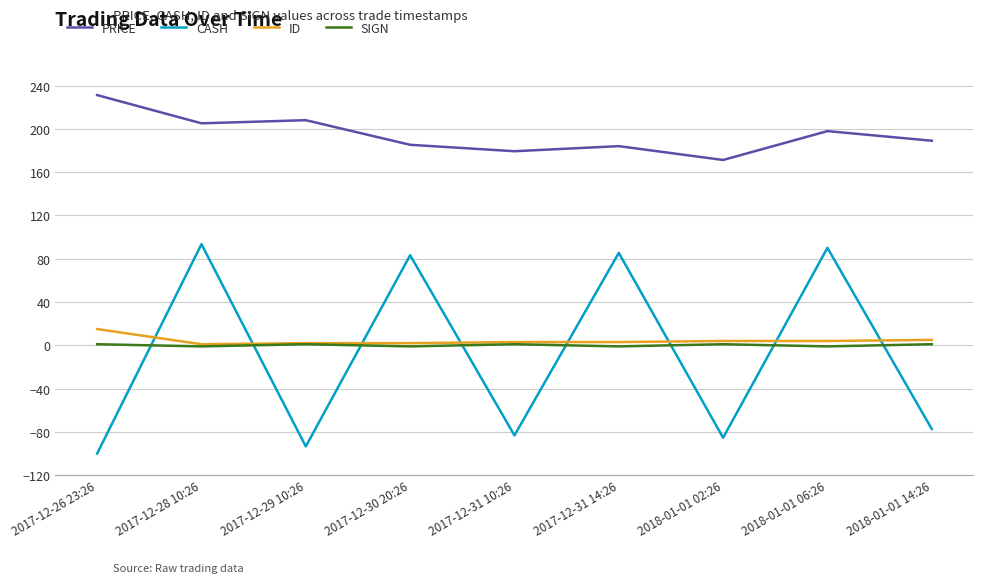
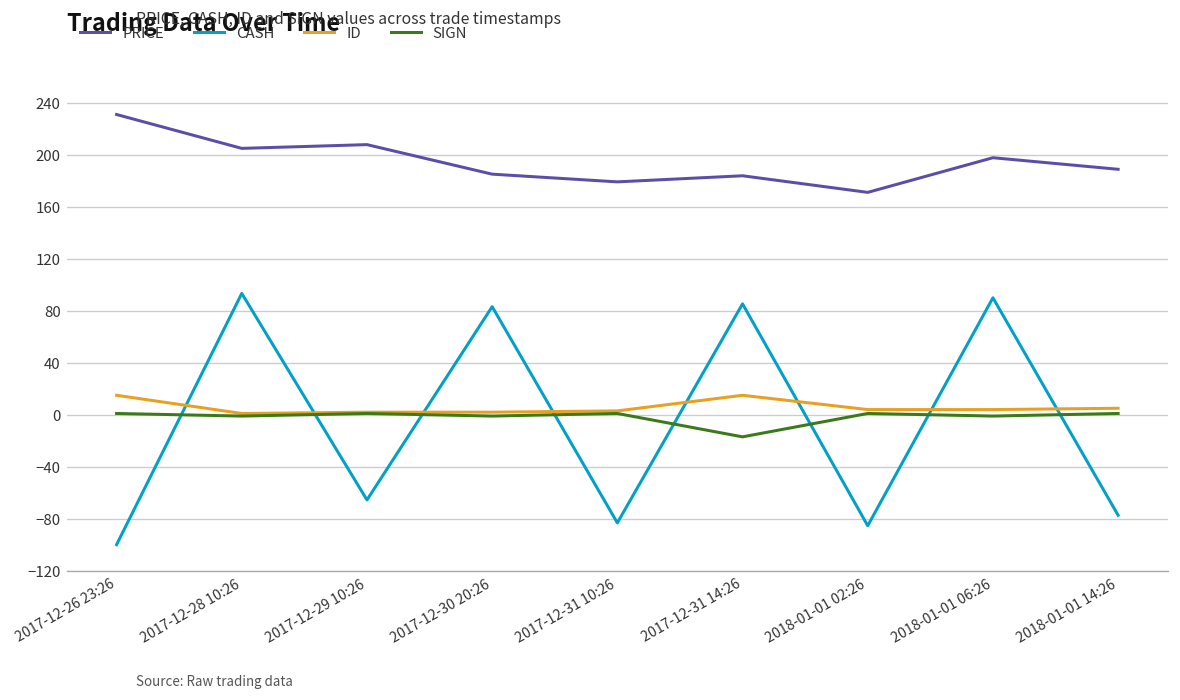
  {
    "PRICE": {
      "2017-12-26 23:26": 231,
      "2017-12-28 10:26": 205,
      "2017-12-29 10:26": 208,
      "2017-12-30 20:26": 185,
      "2017-12-31 10:26": 179,
      "2017-12-31 14:26": 184,
      "2018-01-01 02:26": 171,
      "2018-01-01 06:26": 198,
      "2018-01-01 14:26": 189
    },
    "CASH": {
      "2017-12-26 23:26": -100,
      "2017-12-28 10:26": 93,
-     "2017-12-29 10:26": -93,
+     "2017-12-29 10:26": -66,
      "2017-12-30 20:26": 83,
      "2017-12-31 10:26": -83,
      "2017-12-31 14:26": 85,
      "2018-01-01 02:26": -85,
      "2018-01-01 06:26": 90,
      "2018-01-01 14:26": -77
    },
    "ID": {
      "2017-12-26 23:26": 15,
      "2017-12-30 20:26": 2,
-     "2017-12-31 14:26": 3,
+     "2017-12-31 14:26": 15,
      "2018-01-01 02:26": 4,
      "2018-01-01 06:26": 4,
      "2018-01-01 14:26": 5
    },
    "SIGN": {
      "2017-12-26 23:26": 1,
      "2017-12-30 20:26": -1,
-     "2017-12-31 14:26": -1,
+     "2017-12-31 14:26": -17,
      "2018-01-01 02:26": 1,
      "2018-01-01 06:26": -1,
      "2018-01-01 14:26": 1
    }
  }
